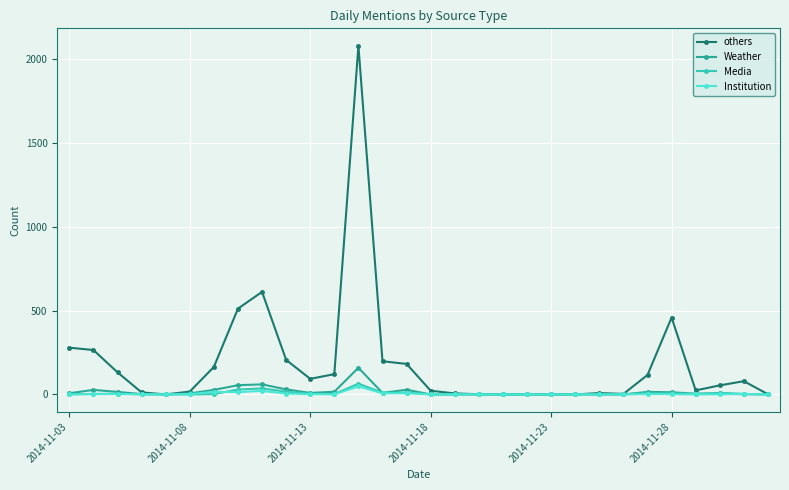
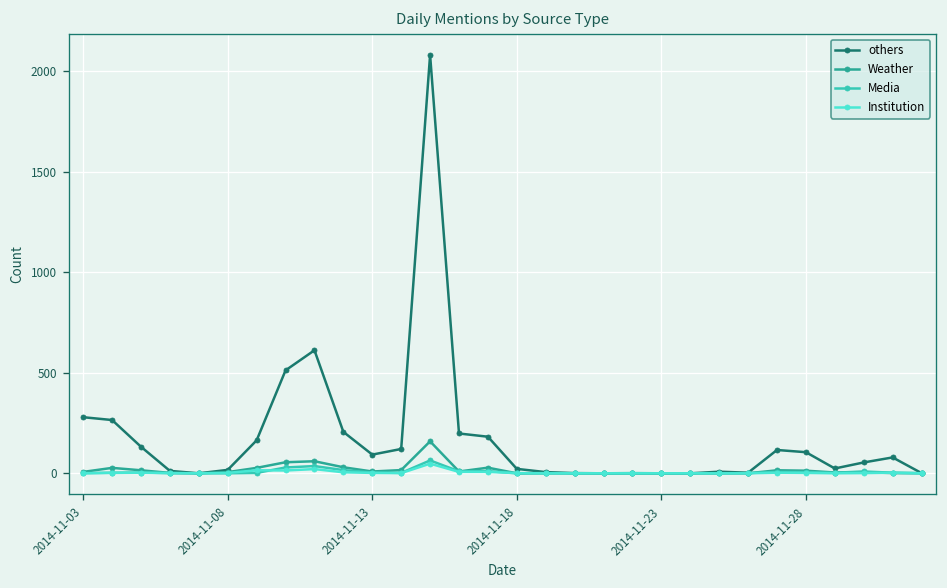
  {
    "others": {
      "2014-11-03": 280,
      "2014-11-13": 90,
      "2014-11-18": 20,
-     "2014-11-28": 460
+     "2014-11-28": 110
    }
  }
